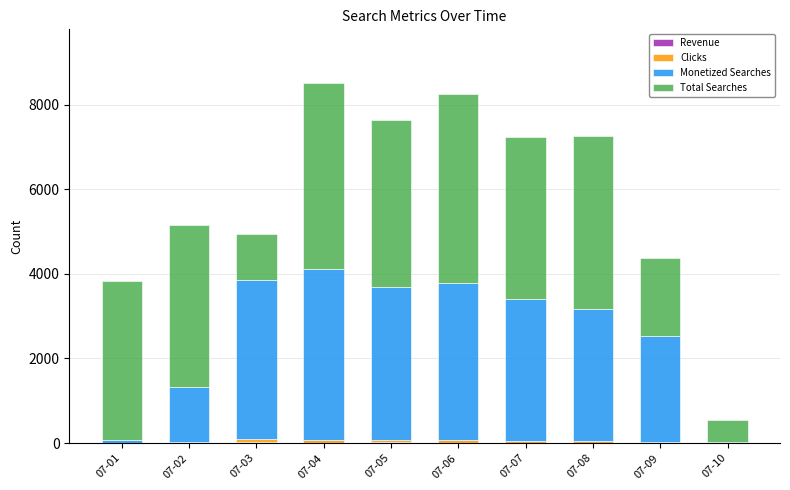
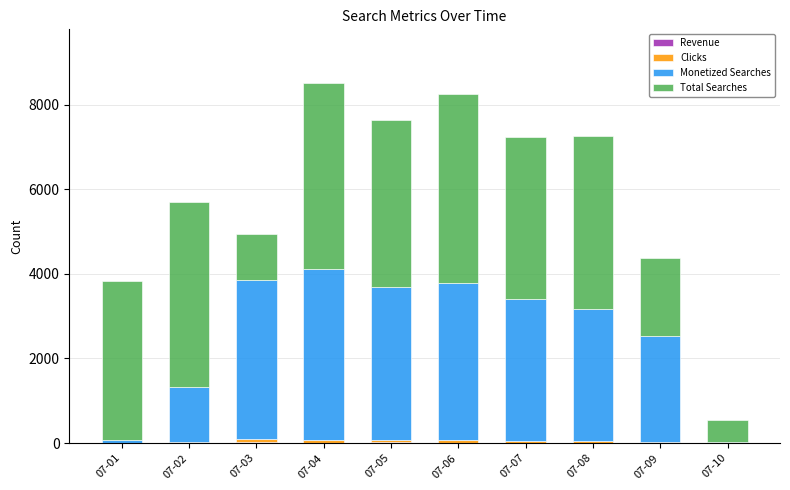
  {
    "Clicks": {
      "07-01": 0,
      "07-03": 100,
      "07-04": 100,
      "07-05": 100
    },
    "Monetized Searches": {
      "07-01": 100,
      "07-02": 1300,
      "07-03": 3800,
      "07-04": 4000,
      "07-05": 3600,
      "07-06": 3700,
      "07-07": 3400,
      "07-08": 3100,
      "07-09": 2500
    },
    "Total Searches": {
      "07-01": 3800,
-     "07-02": 3800,
+     "07-02": 4400,
      "07-03": 1100,
      "07-04": 4400,
      "07-05": 3900,
      "07-06": 4500,
      "07-07": 3800,
      "07-08": 4100,
      "07-09": 1900,
      "07-10": 500
    }
  }
